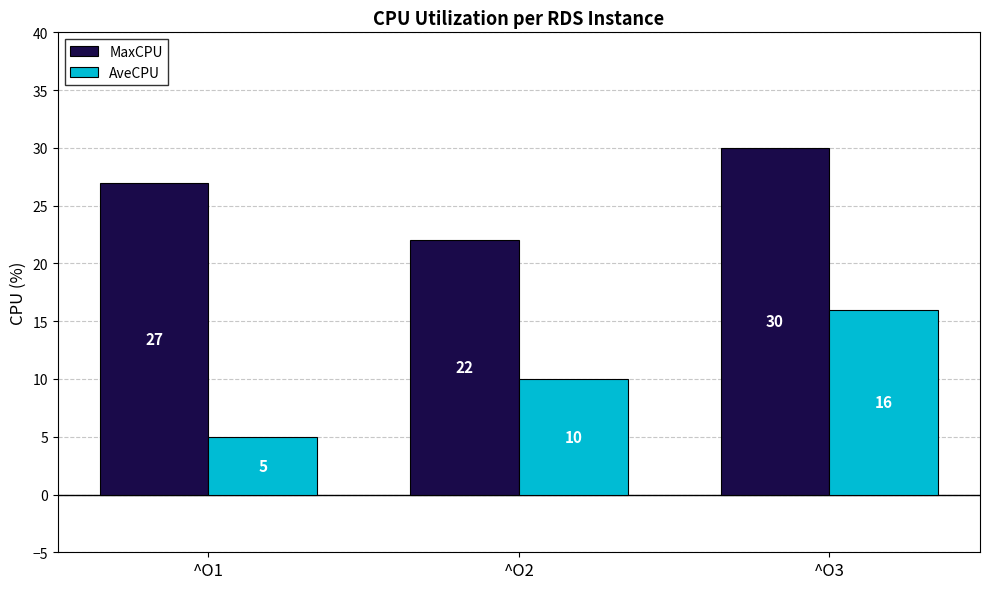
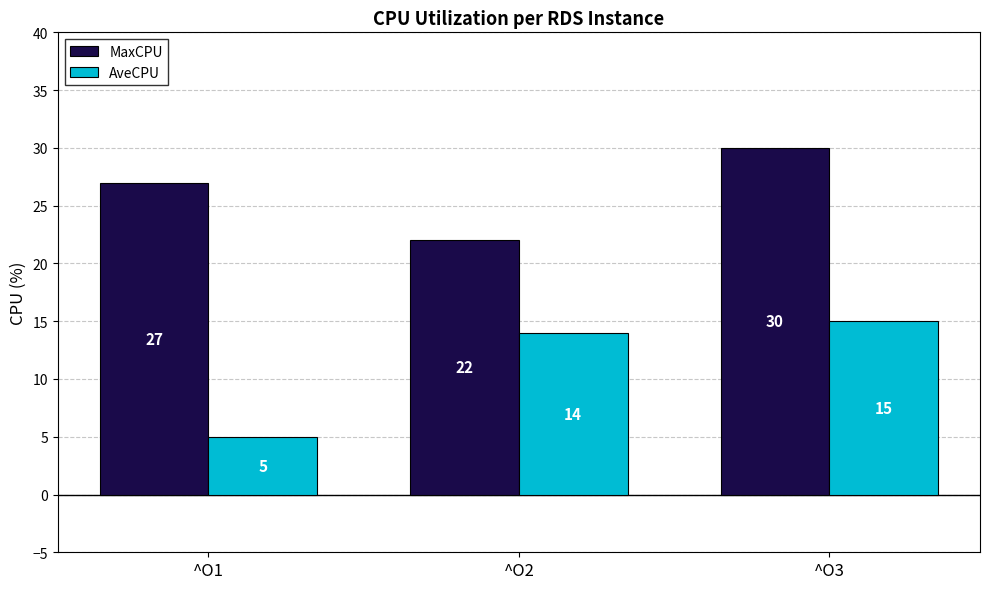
  {
    "MaxCPU": {
      "^O1": 27,
      "^O2": 22,
      "^O3": 30
    },
    "AveCPU": {
      "^O1": 5,
-     "^O2": 10,
-     "^O3": 16
+     "^O2": 14,
+     "^O3": 15
    }
  }
